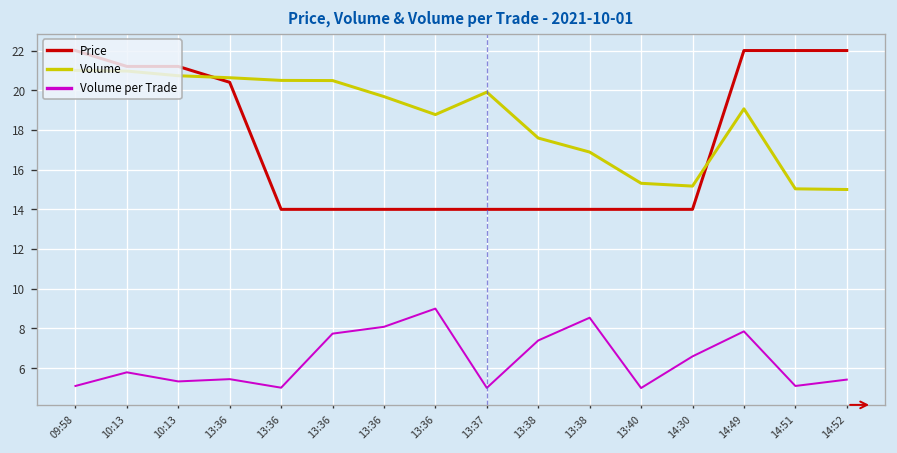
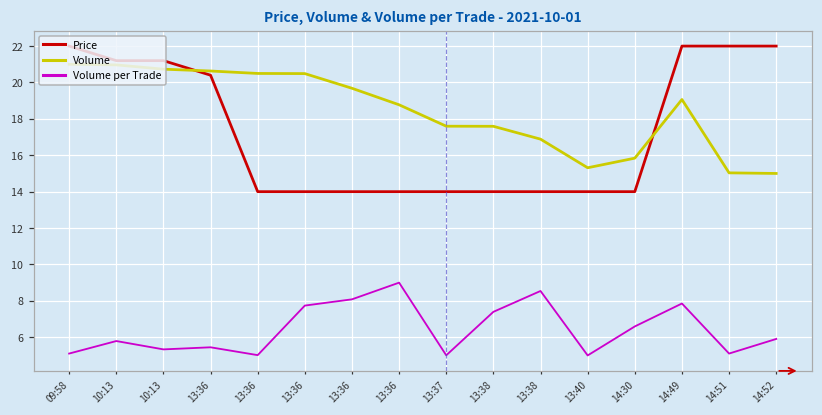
  {
    "Price": {
      "13:37": 14.0,
      "13:40": 14.0,
      "14:30": 14.0,
      "14:49": 22.0,
      "14:51": 22.0,
      "14:52": 22.0
    },
    "Volume": {
-     "13:37": 19.9,
+     "13:37": 17.6,
      "13:40": 15.3,
-     "14:30": 15.2,
+     "14:30": 15.8,
      "14:49": 19.1,
      "14:51": 15.0,
      "14:52": 15.0
    },
    "Volume per Trade": {
      "09:58": 5.1,
      "13:37": 5.0,
      "13:40": 5.0,
      "14:30": 6.6,
      "14:49": 7.9,
      "14:51": 5.1,
-     "14:52": 5.4
+     "14:52": 5.9
    }
  }
